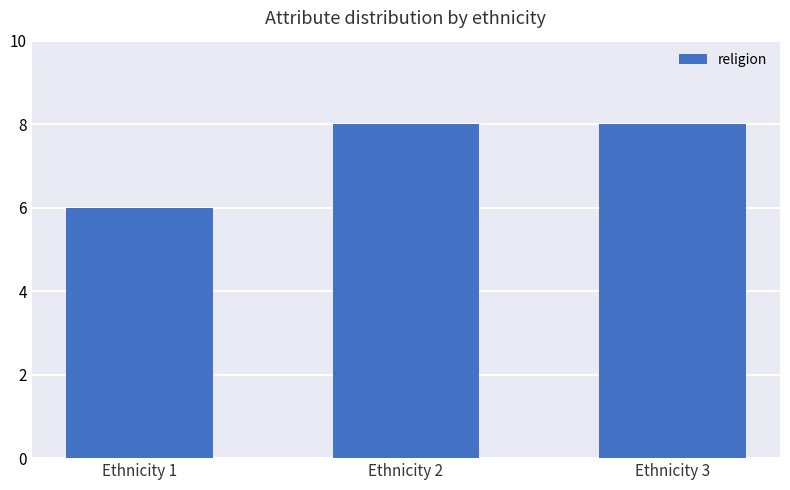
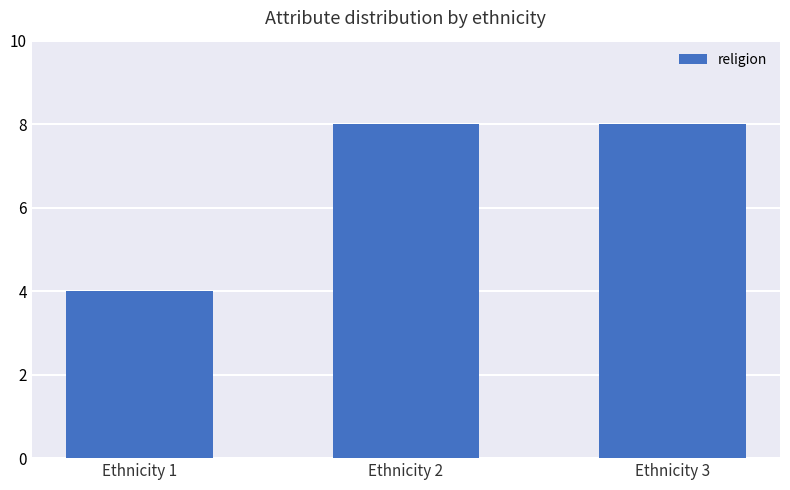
  {
-   "Ethnicity 1": 6,
+   "Ethnicity 1": 4,
    "Ethnicity 2": 8,
    "Ethnicity 3": 8
  }
